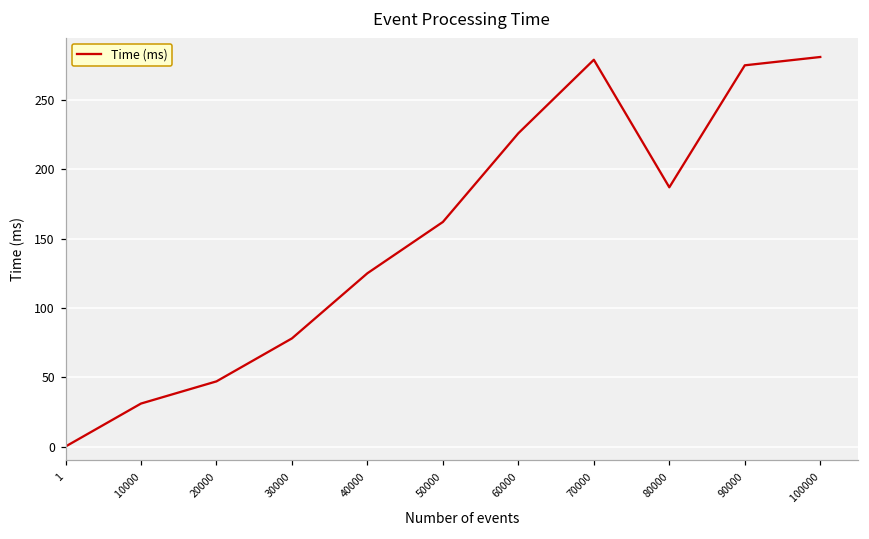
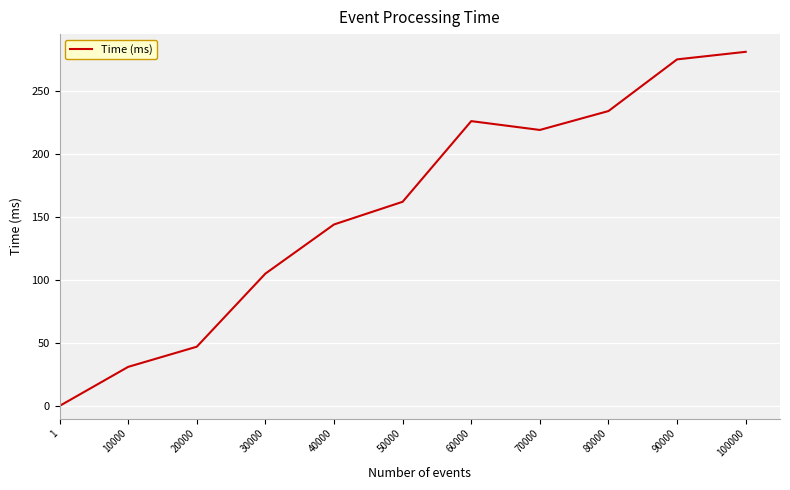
  {
    "1": 0,
    "10000": 31,
    "20000": 47,
-   "30000": 78,
-   "40000": 125,
+   "30000": 105,
+   "40000": 144,
    "50000": 162,
    "60000": 226,
-   "70000": 279,
-   "80000": 187,
+   "70000": 219,
+   "80000": 234,
    "90000": 275,
    "100000": 281
  }
